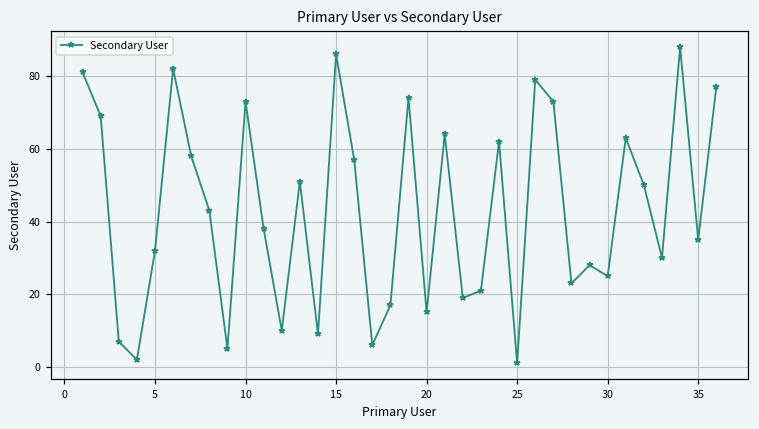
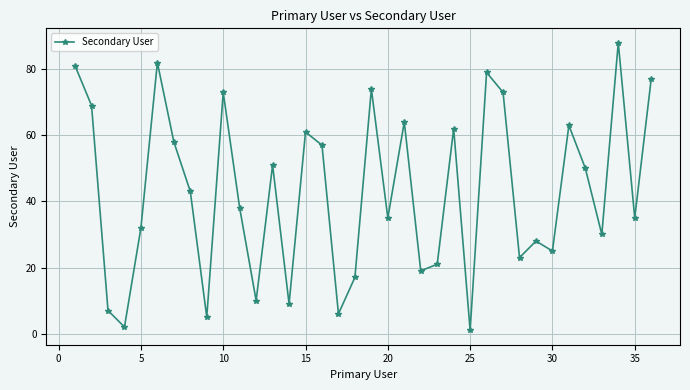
  {
    "5": 32,
    "10": 73,
-   "15": 86,
-   "20": 15,
+   "15": 61,
+   "20": 35,
    "25": 1,
    "30": 25,
    "35": 35
  }
